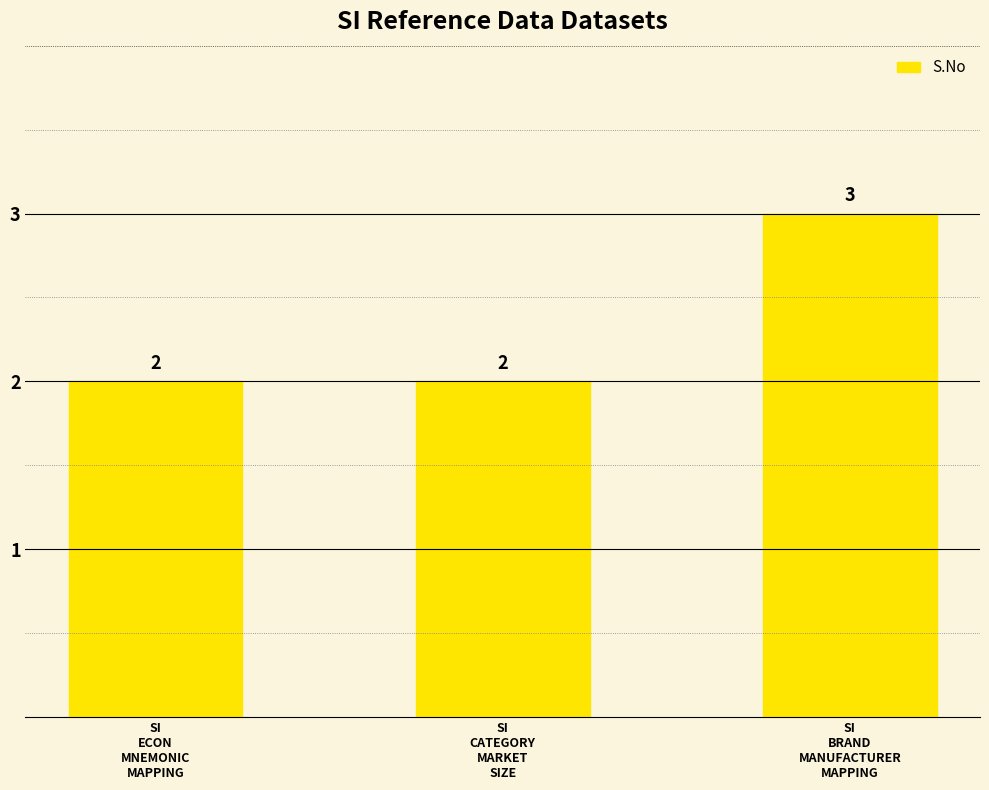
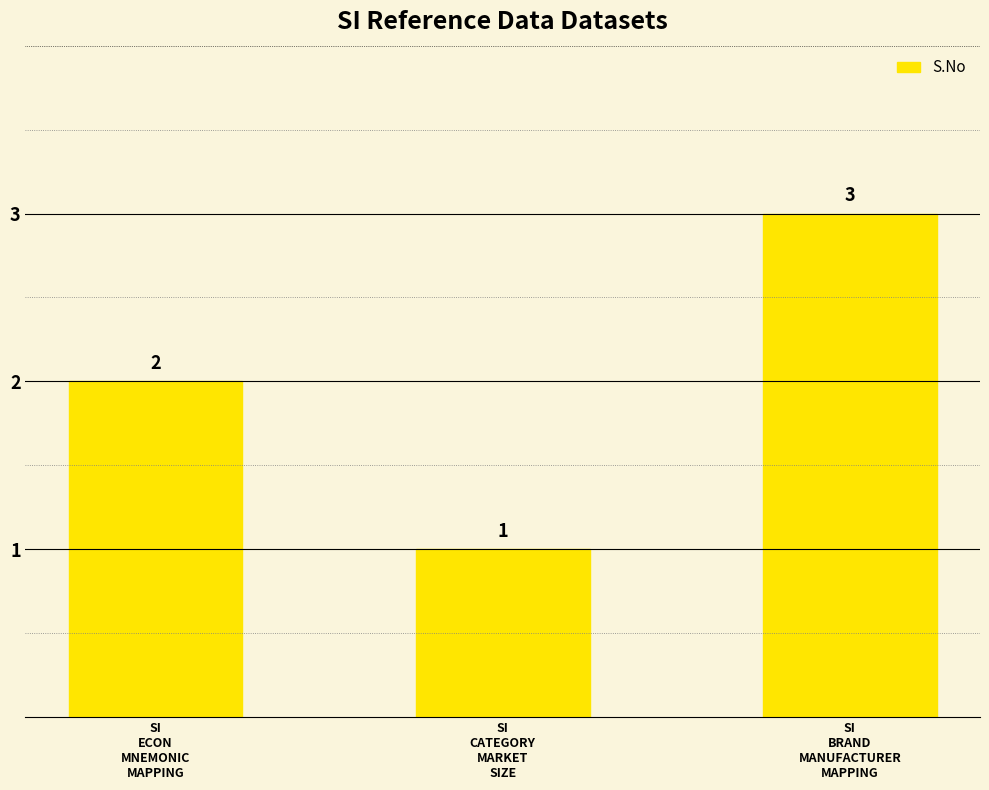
  {
    "SI ECON MNEMONIC MAPPING": 2,
-   "SI CATEGORY MARKET SIZE": 2,
+   "SI CATEGORY MARKET SIZE": 1,
    "SI BRAND MANUFACTURER MAPPING": 3
  }
